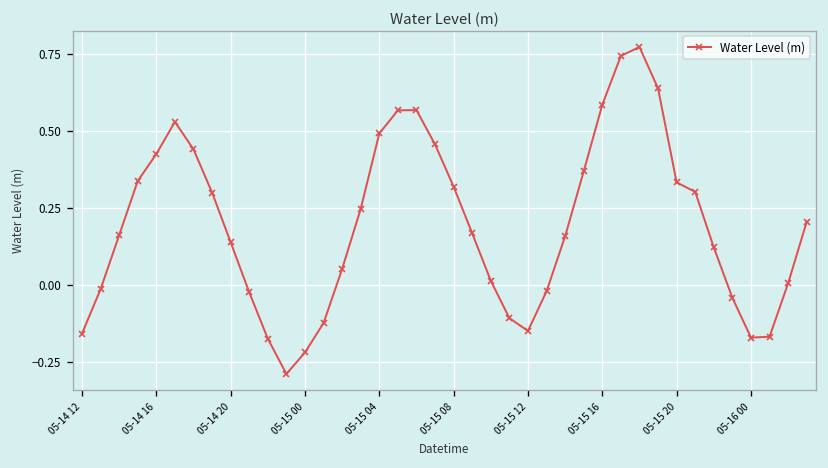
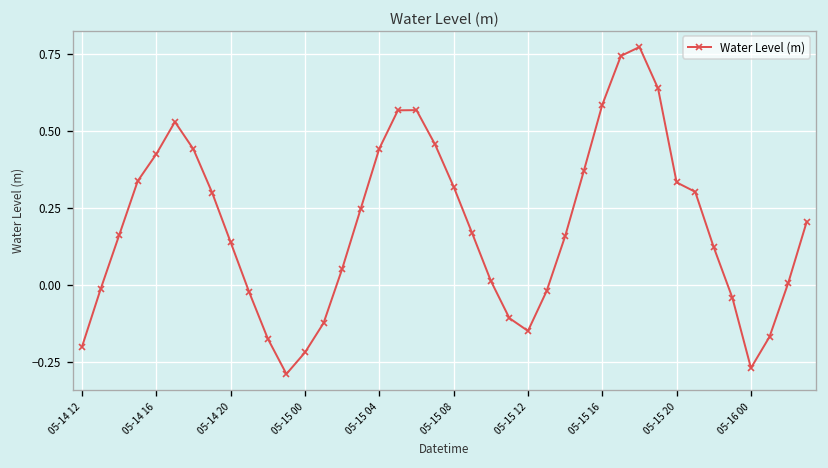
  {
-   "05-14 12": -0.16,
+   "05-14 12": -0.20,
    "05-14 16": 0.43,
    "05-14 20": 0.14,
    "05-15 00": -0.22,
-   "05-15 04": 0.49,
+   "05-15 04": 0.44,
    "05-15 08": 0.32,
    "05-15 12": -0.15,
    "05-15 16": 0.59,
    "05-15 20": 0.33,
-   "05-16 00": -0.17
+   "05-16 00": -0.27
  }
